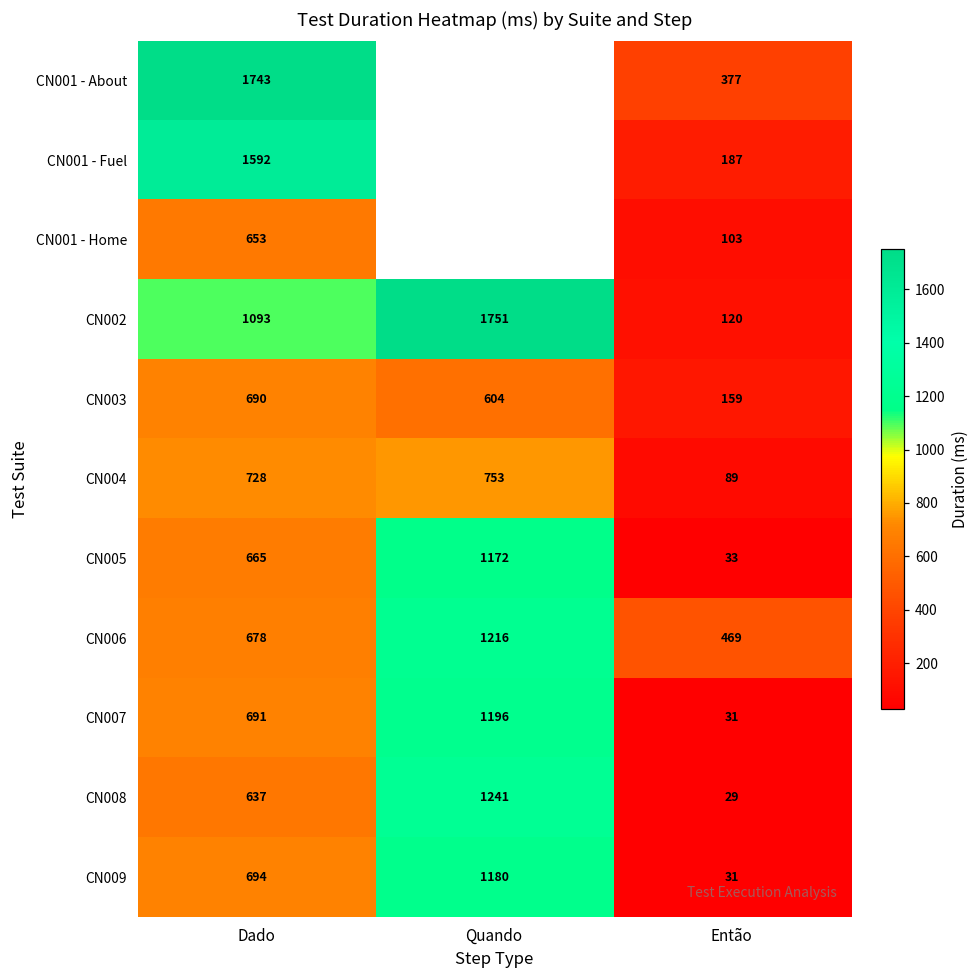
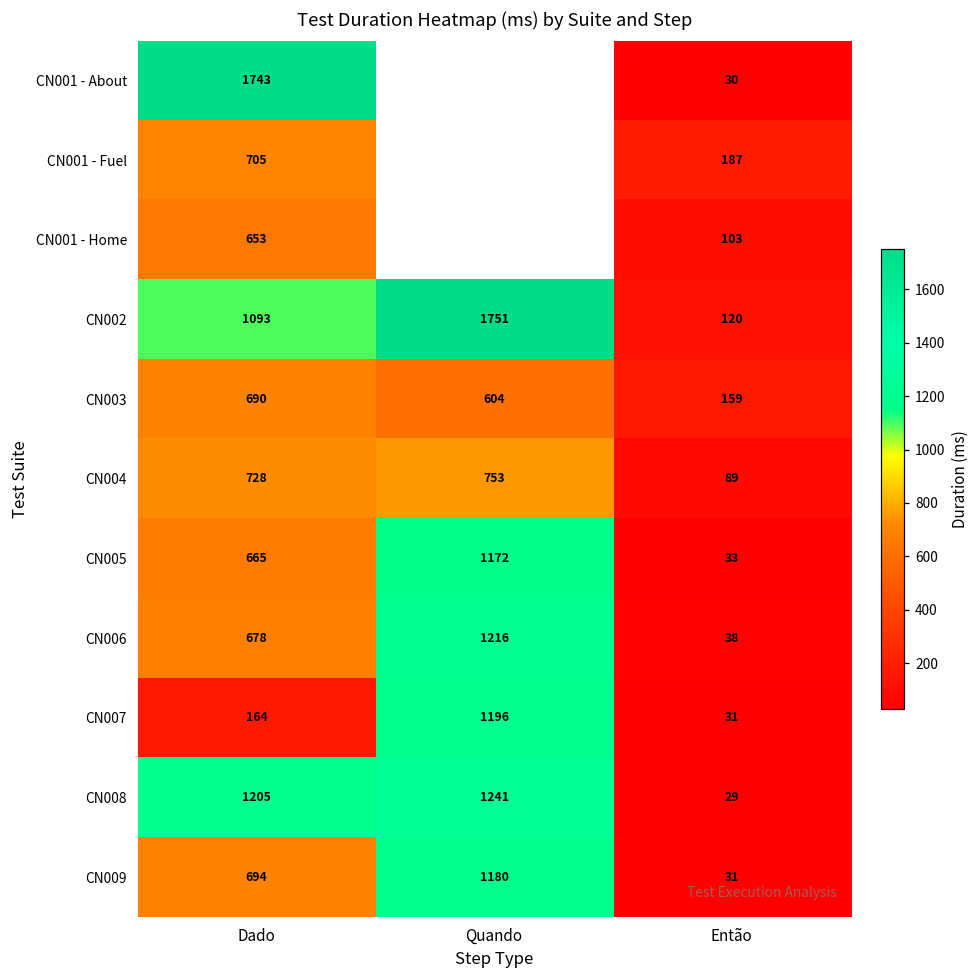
  {
    "CN001 - About": {
      "Dado": 1743,
-     "Então": 377
+     "Então": 30
    },
    "CN001 - Fuel": {
-     "Dado": 1592,
+     "Dado": 705,
      "Então": 187
    },
    "CN001 - Home": {
      "Dado": 653,
      "Então": 103
    },
    "CN002": {
      "Dado": 1093,
      "Quando": 1751,
      "Então": 120
    },
    "CN003": {
      "Dado": 690,
      "Quando": 604,
      "Então": 159
    },
    "CN004": {
      "Dado": 728,
      "Quando": 753,
      "Então": 89
    },
    "CN005": {
      "Dado": 665,
      "Quando": 1172,
      "Então": 33
    },
    "CN006": {
      "Dado": 678,
      "Quando": 1216,
-     "Então": 469
+     "Então": 38
    },
    "CN007": {
-     "Dado": 691,
+     "Dado": 164,
      "Quando": 1196,
      "Então": 31
    },
    "CN008": {
-     "Dado": 637,
+     "Dado": 1205,
      "Quando": 1241,
      "Então": 29
    },
    "CN009": {
      "Dado": 694,
      "Quando": 1180
    }
  }
